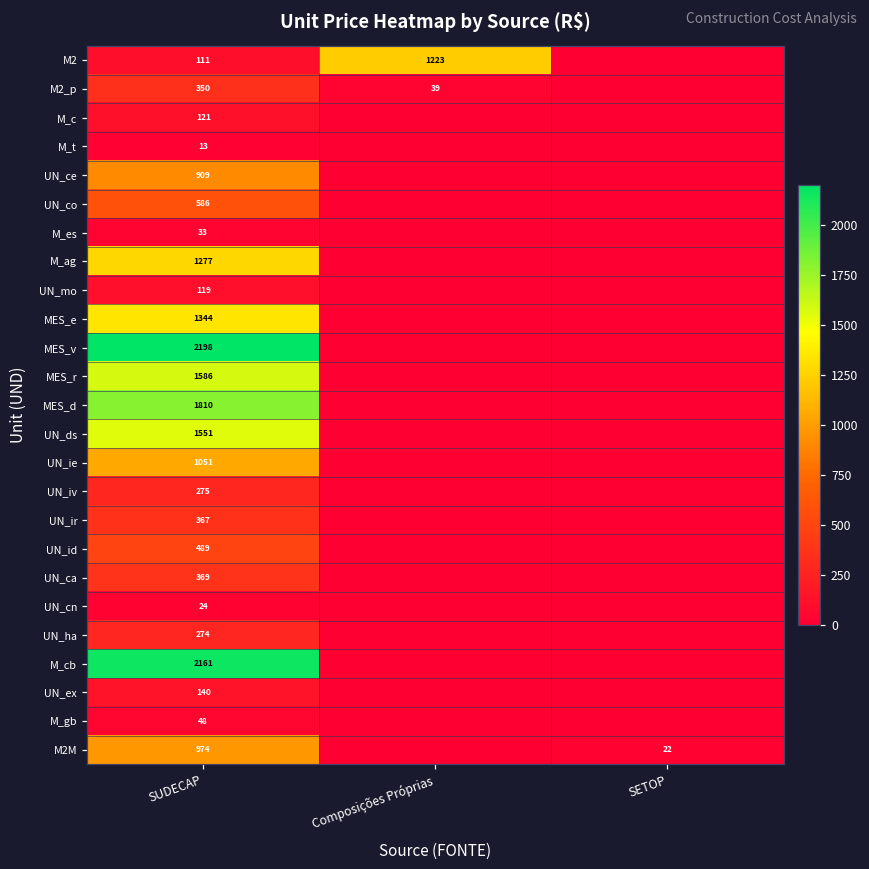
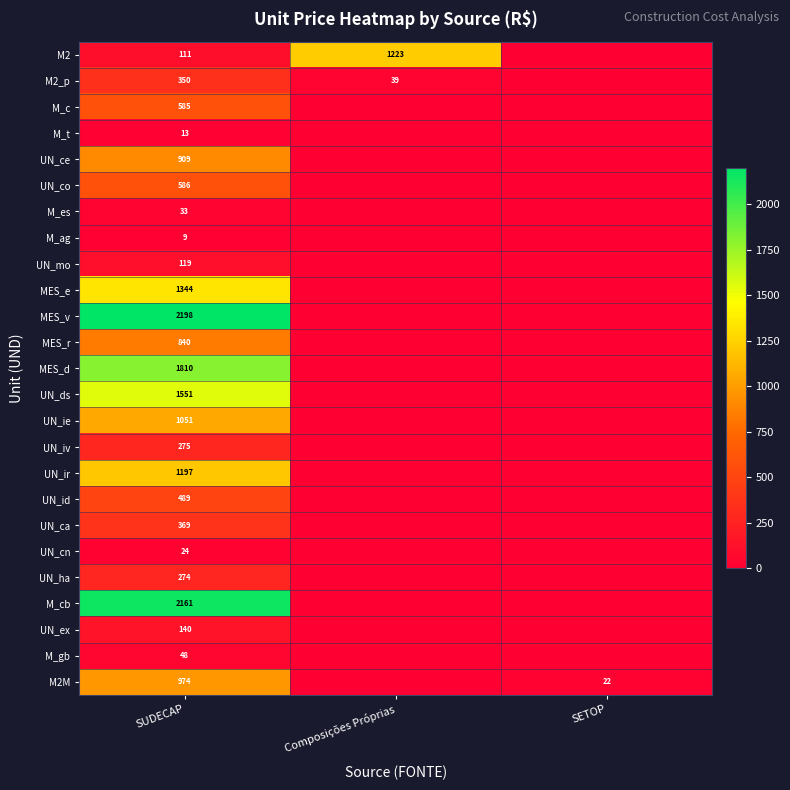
  {
    "M2": {
      "SUDECAP": 111,
      "Composições Próprias": 1223
    },
    "M2_p": {
      "SUDECAP": 350,
      "Composições Próprias": 39
    },
    "M_c": {
-     "SUDECAP": 121
+     "SUDECAP": 585
    },
    "M_t": {
      "SUDECAP": 13
    },
    "UN_ce": {
      "SUDECAP": 909
    },
    "UN_co": {
      "SUDECAP": 586
    },
    "M_es": {
      "SUDECAP": 33
    },
    "M_ag": {
-     "SUDECAP": 1277
+     "SUDECAP": 9
    },
    "UN_mo": {
      "SUDECAP": 119
    },
    "MES_e": {
      "SUDECAP": 1344
    },
    "MES_v": {
      "SUDECAP": 2198
    },
    "MES_r": {
-     "SUDECAP": 1586
+     "SUDECAP": 840
    },
    "MES_d": {
      "SUDECAP": 1810
    },
    "UN_ds": {
      "SUDECAP": 1551
    },
    "UN_ie": {
      "SUDECAP": 1051
    },
    "UN_iv": {
      "SUDECAP": 275
    },
    "UN_ir": {
-     "SUDECAP": 367
+     "SUDECAP": 1197
    },
    "UN_id": {
      "SUDECAP": 489
    },
    "UN_ca": {
      "SUDECAP": 369
    },
    "UN_cn": {
      "SUDECAP": 24
    },
    "UN_ha": {
      "SUDECAP": 274
    },
    "M_cb": {
      "SUDECAP": 2161
    },
    "UN_ex": {
      "SUDECAP": 140
    },
    "M_gb": {
      "SUDECAP": 48
    },
    "M2M": {
      "SUDECAP": 974,
      "SETOP": 22
    }
  }
